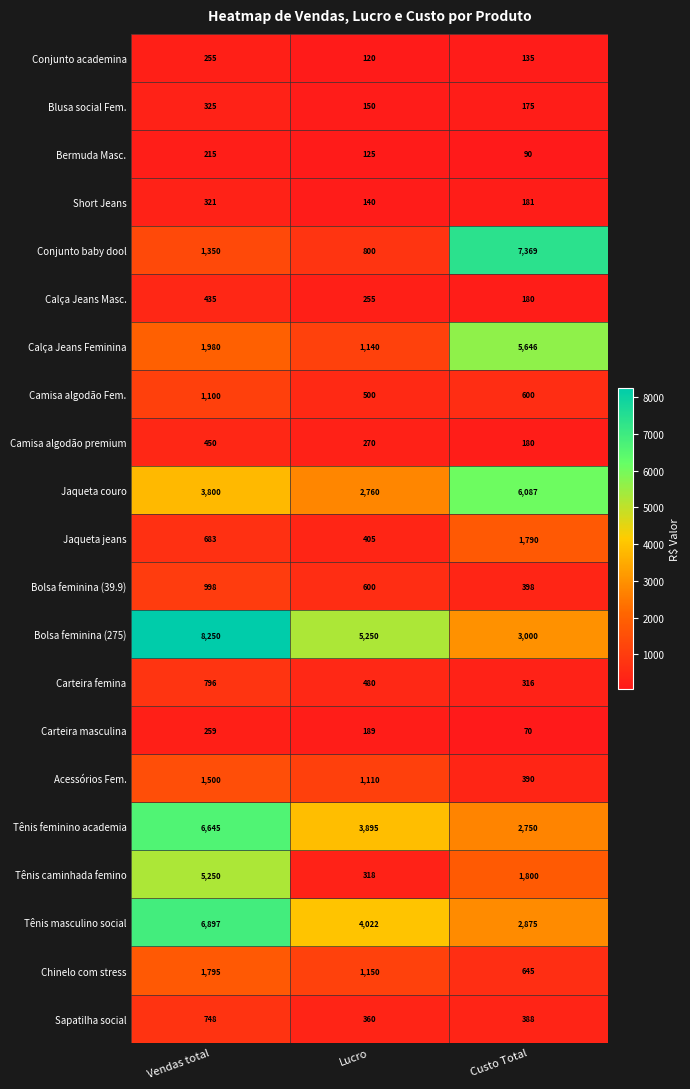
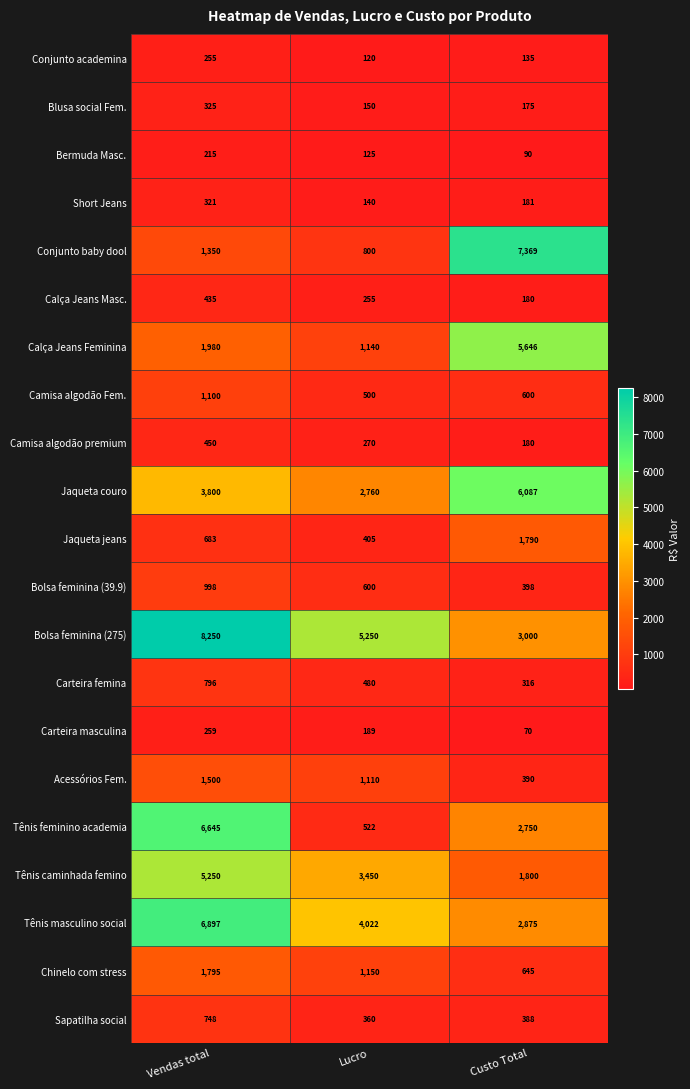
  {
    "Conjunto academina": {
      "Vendas total": "255",
      "Lucro": "120",
      "Custo Total": "135"
    },
    "Blusa social Fem.": {
      "Vendas total": "325",
      "Lucro": "150",
      "Custo Total": "175"
    },
    "Bermuda Masc.": {
      "Vendas total": "215",
      "Lucro": "125",
      "Custo Total": "90"
    },
    "Short Jeans": {
      "Vendas total": "321",
      "Lucro": "140",
      "Custo Total": "181"
    },
    "Conjunto baby dool": {
      "Vendas total": "1,350",
      "Lucro": "800",
      "Custo Total": "7,369"
    },
    "Calça Jeans Masc.": {
      "Vendas total": "435",
      "Lucro": "255",
      "Custo Total": "180"
    },
    "Calça Jeans Feminina": {
      "Vendas total": "1,980",
      "Lucro": "1,140",
      "Custo Total": "5,646"
    },
    "Camisa algodão Fem.": {
      "Vendas total": "1,100",
      "Lucro": "500",
      "Custo Total": "600"
    },
    "Camisa algodão premium": {
      "Vendas total": "450",
      "Lucro": "270",
      "Custo Total": "180"
    },
    "Jaqueta couro": {
      "Vendas total": "3,800",
      "Lucro": "2,760",
      "Custo Total": "6,087"
    },
    "Jaqueta jeans": {
      "Vendas total": "683",
      "Lucro": "405",
      "Custo Total": "1,790"
    },
    "Bolsa feminina (39.9)": {
      "Vendas total": "998",
      "Lucro": "600",
      "Custo Total": "398"
    },
    "Bolsa feminina (275)": {
      "Vendas total": "8,250",
      "Lucro": "5,250",
      "Custo Total": "3,000"
    },
    "Carteira femina": {
      "Vendas total": "796",
      "Lucro": "480",
      "Custo Total": "316"
    },
    "Carteira masculina": {
      "Vendas total": "259",
      "Lucro": "189",
      "Custo Total": "70"
    },
    "Acessórios Fem.": {
      "Vendas total": "1,500",
      "Lucro": "1,110",
      "Custo Total": "390"
    },
    "Tênis feminino academia": {
      "Vendas total": "6,645",
-     "Lucro": "3,895",
+     "Lucro": "522",
      "Custo Total": "2,750"
    },
    "Tênis caminhada femino": {
      "Vendas total": "5,250",
-     "Lucro": "318",
+     "Lucro": "3,450",
      "Custo Total": "1,800"
    },
    "Tênis masculino social": {
      "Vendas total": "6,897",
      "Lucro": "4,022",
      "Custo Total": "2,875"
    },
    "Chinelo com stress": {
      "Vendas total": "1,795",
      "Lucro": "1,150",
      "Custo Total": "645"
    },
    "Sapatilha social": {
      "Vendas total": "748",
      "Lucro": "360",
      "Custo Total": "388"
    }
  }
